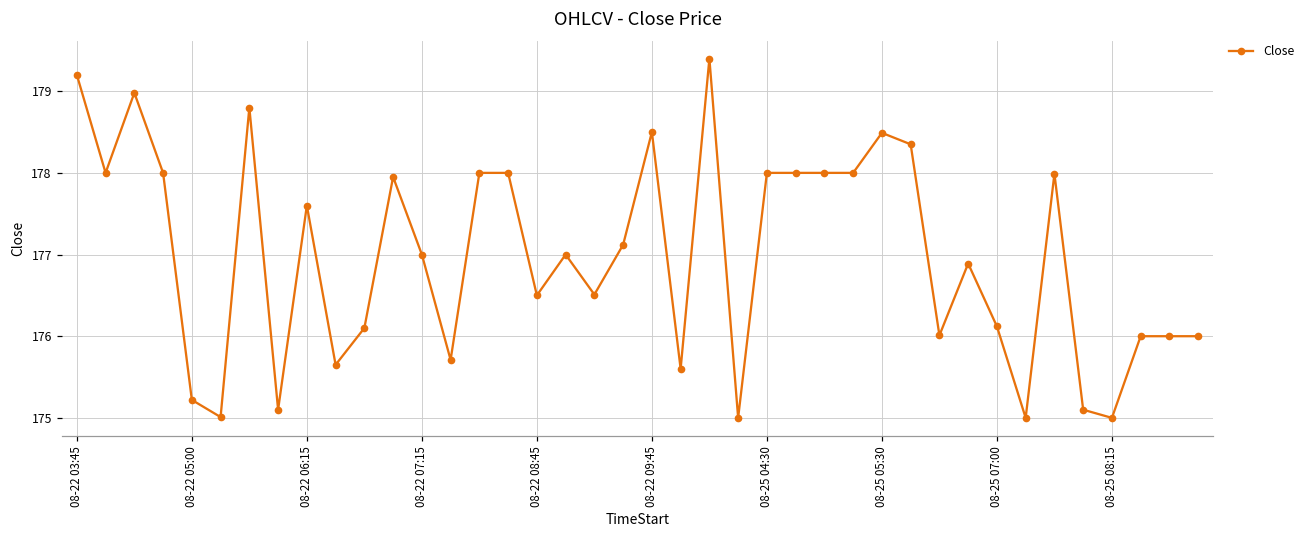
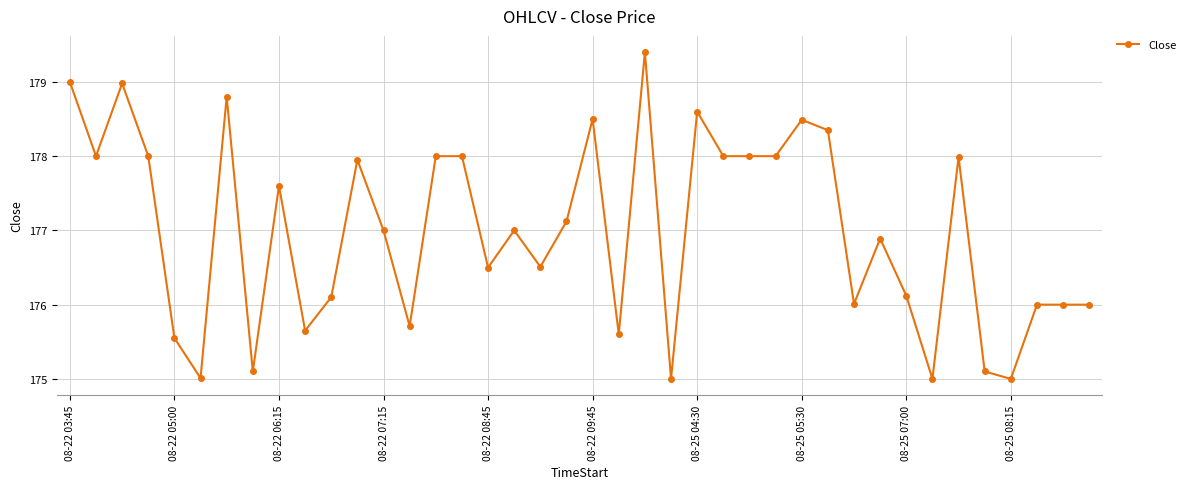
  {
-   "08-22 03:45": 179.2,
-   "08-22 05:00": 175.2,
+   "08-22 03:45": 179.0,
+   "08-22 05:00": 175.6,
    "08-22 06:15": 177.6,
    "08-22 07:15": 177.0,
    "08-22 08:45": 176.5,
    "08-22 09:45": 178.5,
-   "08-25 04:30": 178.0,
+   "08-25 04:30": 178.6,
    "08-25 05:30": 178.5,
    "08-25 07:00": 176.1,
    "08-25 08:15": 175.0
  }
